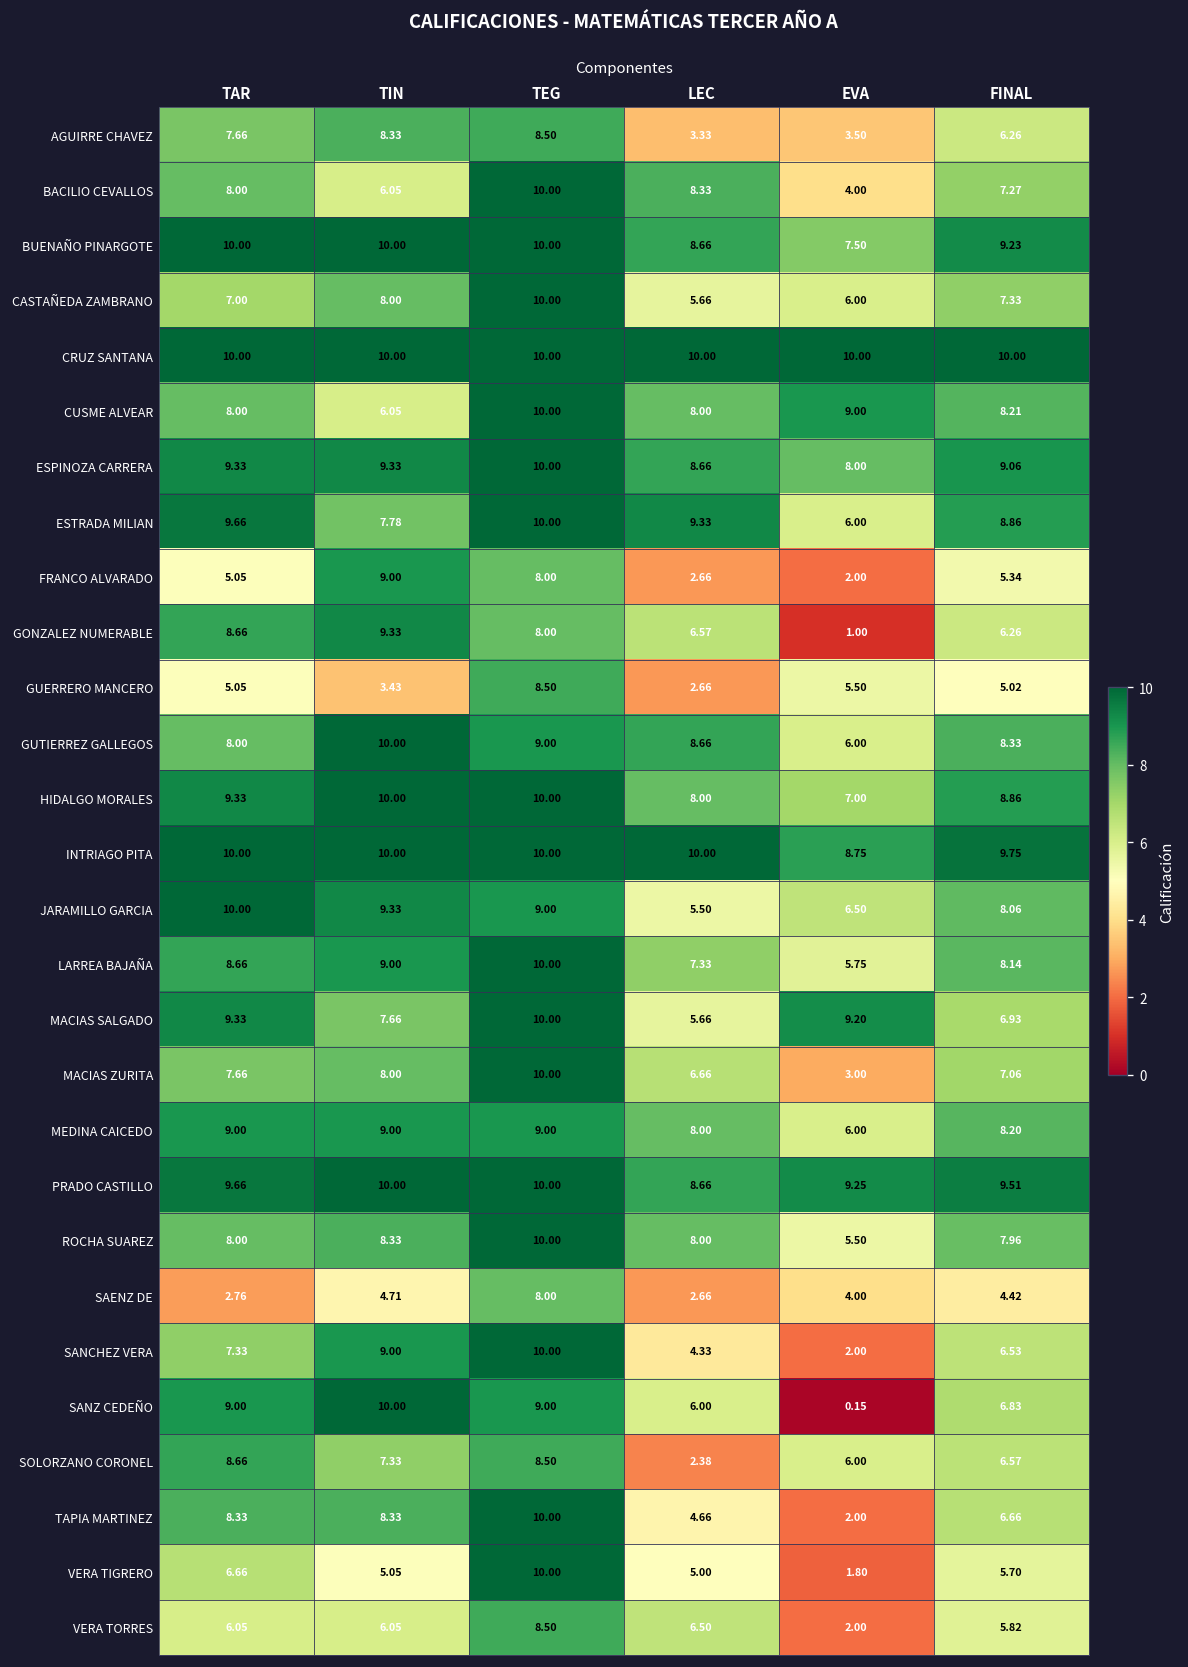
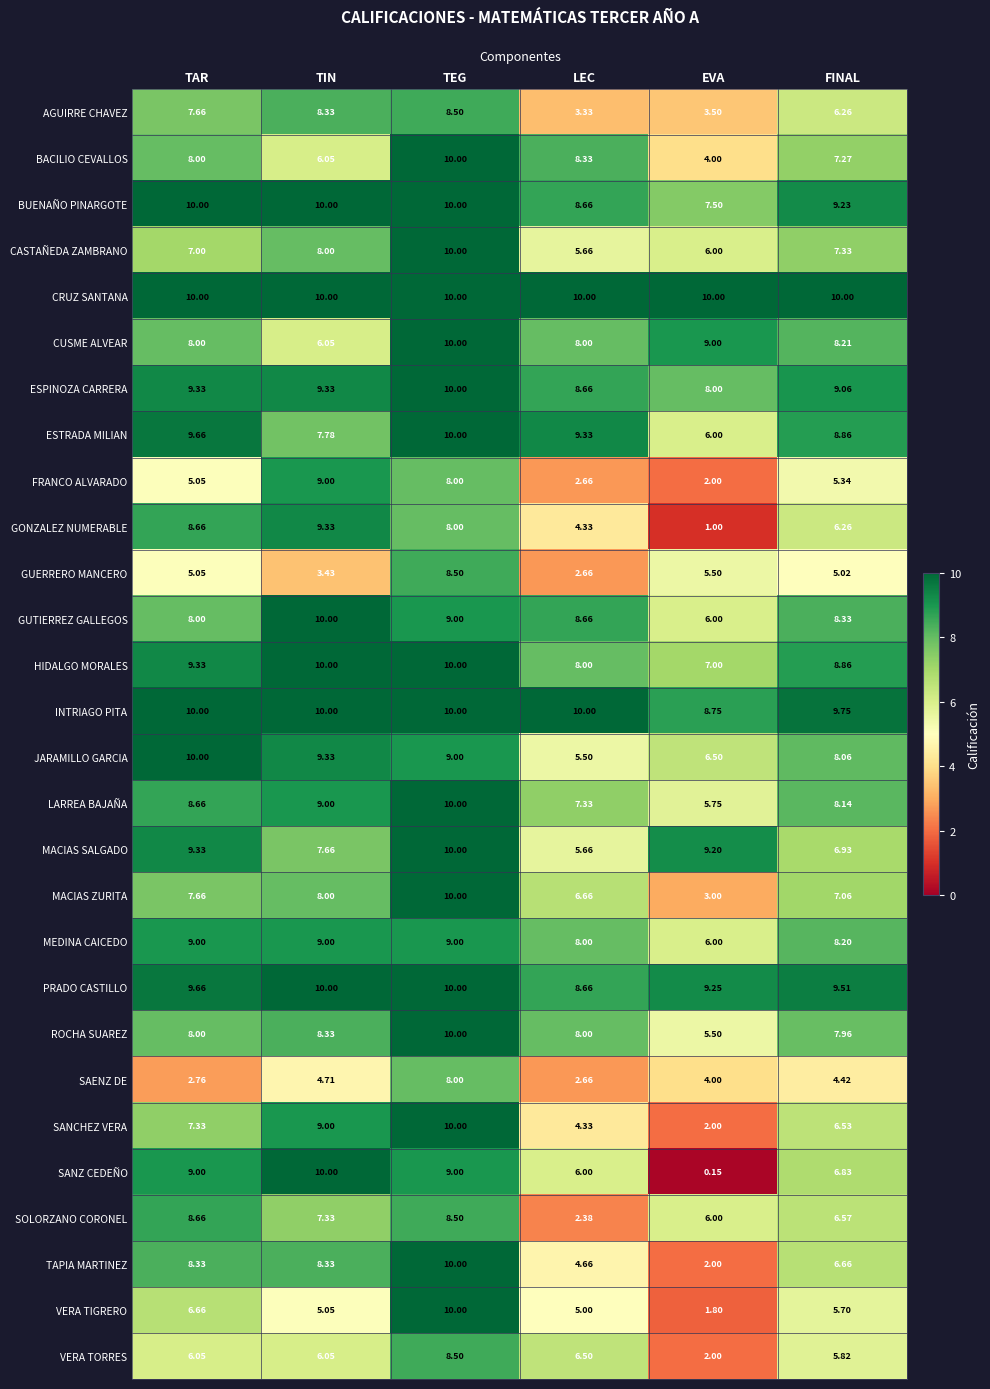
  {
    "AGUIRRE CHAVEZ": {
      "TAR": 7.66,
      "TIN": 8.33,
      "TEG": 8.50,
      "LEC": 3.33,
      "EVA": 3.50,
      "FINAL": 6.26
    },
    "BACILIO CEVALLOS": {
      "TAR": 8.00,
      "TIN": 6.05,
      "TEG": 10.00,
      "LEC": 8.33,
      "EVA": 4.00,
      "FINAL": 7.27
    },
    "BUENAÑO PINARGOTE": {
      "TAR": 10.00,
      "TIN": 10.00,
      "TEG": 10.00,
      "LEC": 8.66,
      "EVA": 7.50,
      "FINAL": 9.23
    },
    "CASTAÑEDA ZAMBRANO": {
      "TAR": 7.00,
      "TIN": 8.00,
      "TEG": 10.00,
      "LEC": 5.66,
      "EVA": 6.00,
      "FINAL": 7.33
    },
    "CRUZ SANTANA": {
      "TAR": 10.00,
      "TIN": 10.00,
      "TEG": 10.00,
      "LEC": 10.00,
      "EVA": 10.00,
      "FINAL": 10.00
    },
    "CUSME ALVEAR": {
      "TAR": 8.00,
      "TIN": 6.05,
      "TEG": 10.00,
      "LEC": 8.00,
      "EVA": 9.00,
      "FINAL": 8.21
    },
    "ESPINOZA CARRERA": {
      "TAR": 9.33,
      "TIN": 9.33,
      "TEG": 10.00,
      "LEC": 8.66,
      "EVA": 8.00,
      "FINAL": 9.06
    },
    "ESTRADA MILIAN": {
      "TAR": 9.66,
      "TIN": 7.78,
      "TEG": 10.00,
      "LEC": 9.33,
      "EVA": 6.00,
      "FINAL": 8.86
    },
    "FRANCO ALVARADO": {
      "TAR": 5.05,
      "TIN": 9.00,
      "TEG": 8.00,
      "LEC": 2.66,
      "EVA": 2.00,
      "FINAL": 5.34
    },
    "GONZALEZ NUMERABLE": {
      "TAR": 8.66,
      "TIN": 9.33,
      "TEG": 8.00,
-     "LEC": 6.57,
+     "LEC": 4.33,
      "EVA": 1.00,
      "FINAL": 6.26
    },
    "GUERRERO MANCERO": {
      "TAR": 5.05,
      "TIN": 3.43,
      "TEG": 8.50,
      "LEC": 2.66,
      "EVA": 5.50,
      "FINAL": 5.02
    },
    "GUTIERREZ GALLEGOS": {
      "TAR": 8.00,
      "TIN": 10.00,
      "TEG": 9.00,
      "LEC": 8.66,
      "EVA": 6.00,
      "FINAL": 8.33
    },
    "HIDALGO MORALES": {
      "TAR": 9.33,
      "TIN": 10.00,
      "TEG": 10.00,
      "LEC": 8.00,
      "EVA": 7.00,
      "FINAL": 8.86
    },
    "INTRIAGO PITA": {
      "TAR": 10.00,
      "TIN": 10.00,
      "TEG": 10.00,
      "LEC": 10.00,
      "EVA": 8.75,
      "FINAL": 9.75
    },
    "JARAMILLO GARCIA": {
      "TAR": 10.00,
      "TIN": 9.33,
      "TEG": 9.00,
      "LEC": 5.50,
      "EVA": 6.50,
      "FINAL": 8.06
    },
    "LARREA BAJAÑA": {
      "TAR": 8.66,
      "TIN": 9.00,
      "TEG": 10.00,
      "LEC": 7.33,
      "EVA": 5.75,
      "FINAL": 8.14
    },
    "MACIAS SALGADO": {
      "TAR": 9.33,
      "TIN": 7.66,
      "TEG": 10.00,
      "LEC": 5.66,
      "EVA": 9.20,
      "FINAL": 6.93
    },
    "MACIAS ZURITA": {
      "TAR": 7.66,
      "TIN": 8.00,
      "TEG": 10.00,
      "LEC": 6.66,
      "EVA": 3.00,
      "FINAL": 7.06
    },
    "MEDINA CAICEDO": {
      "TAR": 9.00,
      "TIN": 9.00,
      "TEG": 9.00,
      "LEC": 8.00,
      "EVA": 6.00,
      "FINAL": 8.20
    },
    "PRADO CASTILLO": {
      "TAR": 9.66,
      "TIN": 10.00,
      "TEG": 10.00,
      "LEC": 8.66,
      "EVA": 9.25,
      "FINAL": 9.51
    },
    "ROCHA SUAREZ": {
      "TAR": 8.00,
      "TIN": 8.33,
      "TEG": 10.00,
      "LEC": 8.00,
      "EVA": 5.50,
      "FINAL": 7.96
    },
    "SAENZ DE": {
      "TAR": 2.76,
      "TIN": 4.71,
      "TEG": 8.00,
      "LEC": 2.66,
      "EVA": 4.00,
      "FINAL": 4.42
    },
    "SANCHEZ VERA": {
      "TAR": 7.33,
      "TIN": 9.00,
      "TEG": 10.00,
      "LEC": 4.33,
      "EVA": 2.00,
      "FINAL": 6.53
    },
    "SANZ CEDEÑO": {
      "TAR": 9.00,
      "TIN": 10.00,
      "TEG": 9.00,
      "LEC": 6.00,
      "EVA": 0.15,
      "FINAL": 6.83
    },
    "SOLORZANO CORONEL": {
      "TAR": 8.66,
      "TIN": 7.33,
      "TEG": 8.50,
      "LEC": 2.38,
      "EVA": 6.00,
      "FINAL": 6.57
    },
    "TAPIA MARTINEZ": {
      "TAR": 8.33,
      "TIN": 8.33,
      "TEG": 10.00,
      "LEC": 4.66,
      "EVA": 2.00,
      "FINAL": 6.66
    },
    "VERA TIGRERO": {
      "TAR": 6.66,
      "TIN": 5.05,
      "TEG": 10.00,
      "LEC": 5.00,
      "EVA": 1.80,
      "FINAL": 5.70
    },
    "VERA TORRES": {
      "TAR": 6.05,
      "TIN": 6.05,
      "TEG": 8.50,
      "LEC": 6.50,
      "EVA": 2.00,
      "FINAL": 5.82
    }
  }
